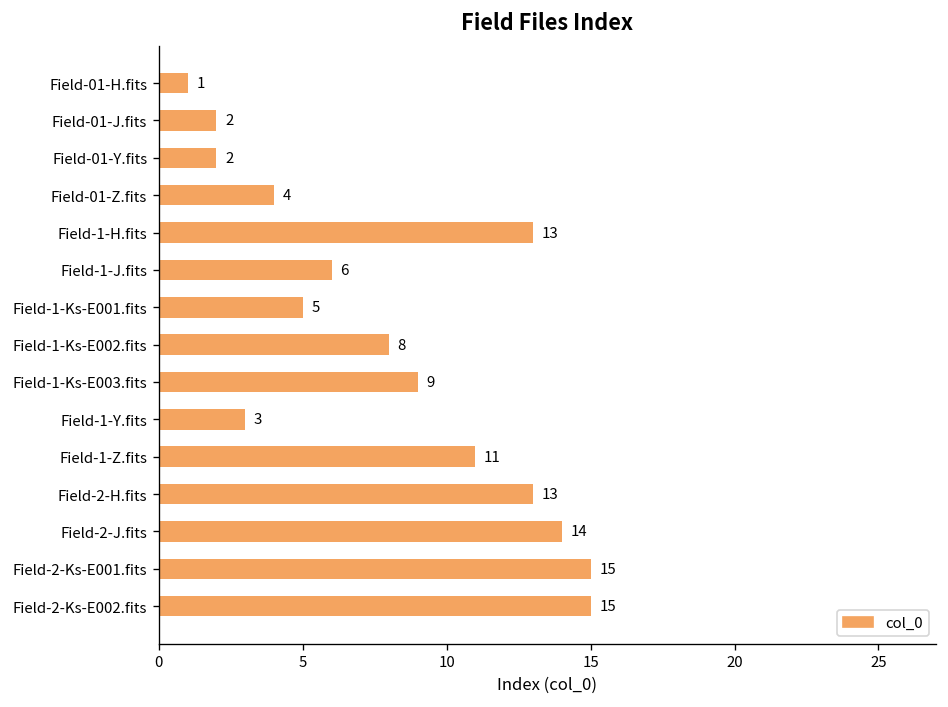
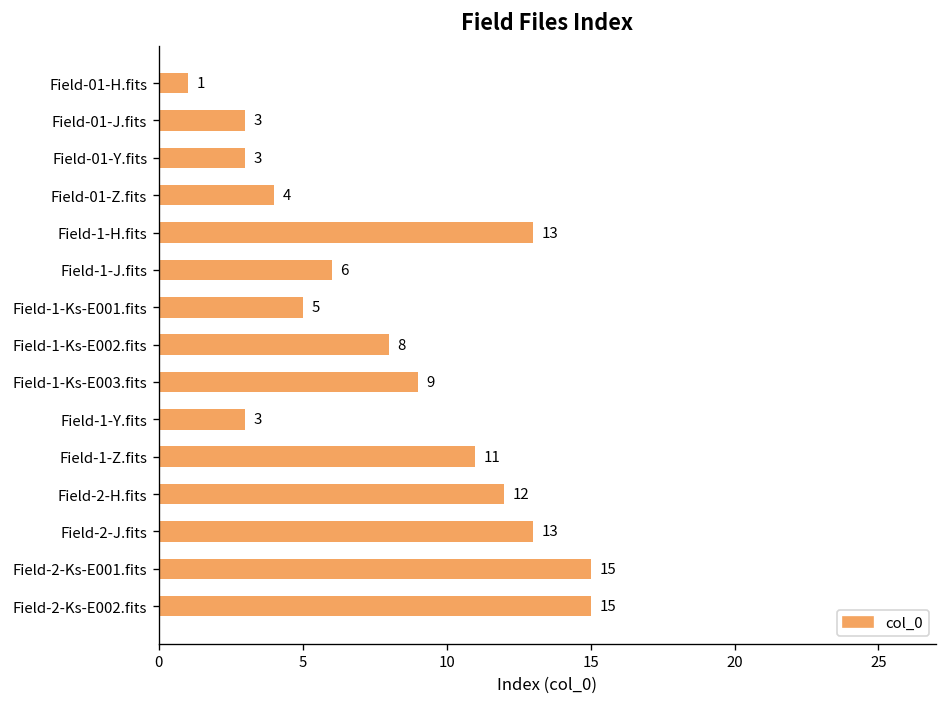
  {
    "Field-01-H.fits": 1,
-   "Field-01-J.fits": 2,
-   "Field-01-Y.fits": 2,
+   "Field-01-J.fits": 3,
+   "Field-01-Y.fits": 3,
    "Field-01-Z.fits": 4,
    "Field-1-H.fits": 13,
    "Field-1-J.fits": 6,
    "Field-1-Ks-E001.fits": 5,
    "Field-1-Ks-E002.fits": 8,
    "Field-1-Ks-E003.fits": 9,
    "Field-1-Y.fits": 3,
    "Field-1-Z.fits": 11,
-   "Field-2-H.fits": 13,
-   "Field-2-J.fits": 14,
+   "Field-2-H.fits": 12,
+   "Field-2-J.fits": 13,
    "Field-2-Ks-E001.fits": 15,
    "Field-2-Ks-E002.fits": 15
  }
